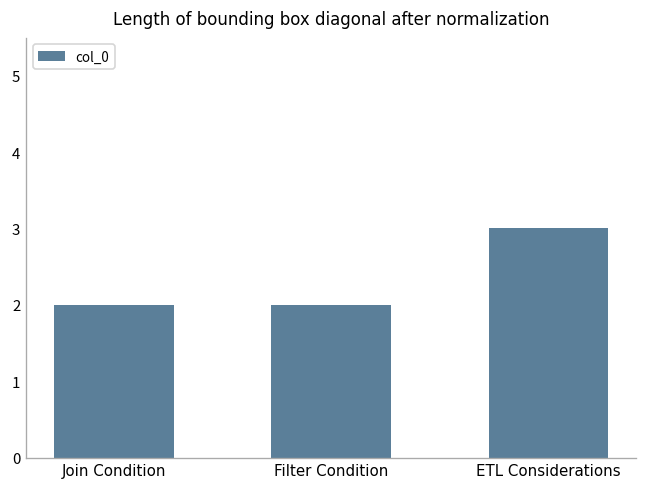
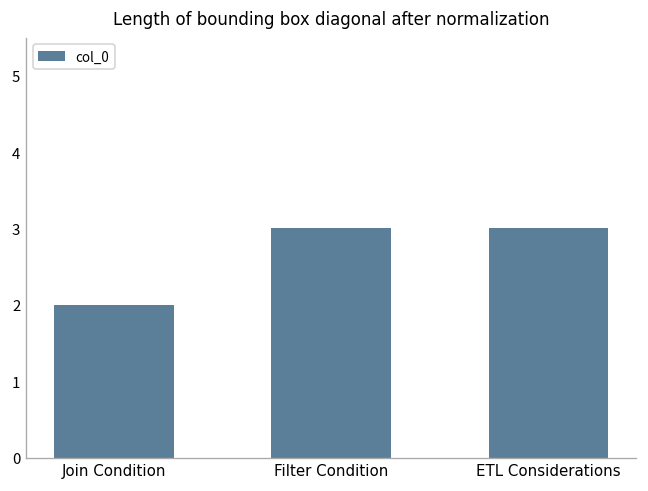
  {
    "Join Condition": 2,
-   "Filter Condition": 2,
+   "Filter Condition": 3,
    "ETL Considerations": 3
  }
